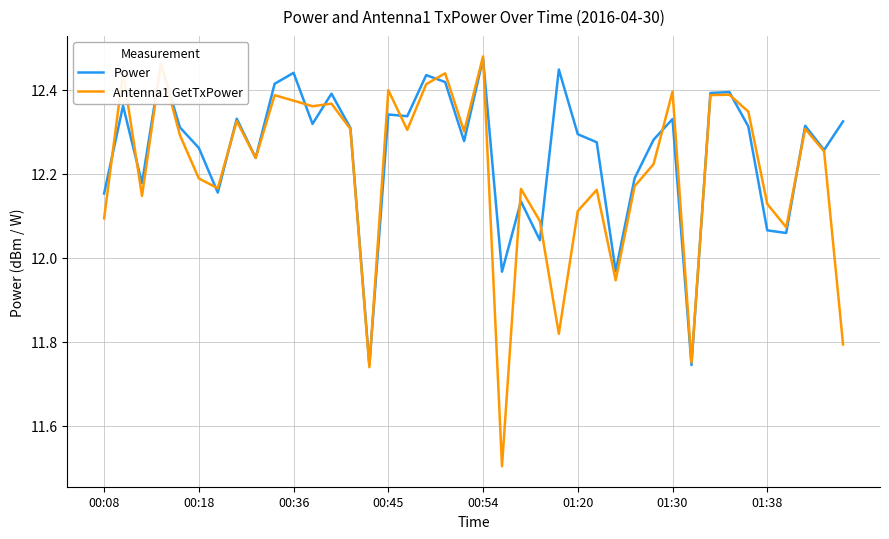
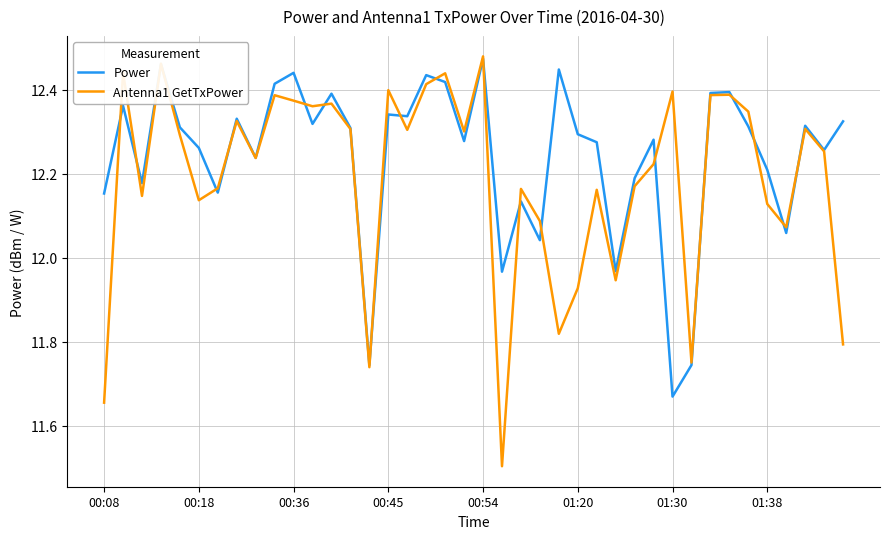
  {
    "Power": {
      "00:08": 12.15,
      "00:18": 12.26,
      "00:36": 12.44,
      "00:45": 12.34,
      "01:20": 12.29,
-     "01:30": 12.33,
-     "01:38": 12.07
+     "01:30": 11.67,
+     "01:38": 12.21
    },
    "Antenna1 GetTxPower": {
-     "00:08": 12.09,
-     "00:18": 12.19,
+     "00:08": 11.66,
+     "00:18": 12.14,
      "00:36": 12.37,
      "00:45": 12.40,
-     "01:20": 12.11,
+     "01:20": 11.93,
      "01:30": 12.40,
      "01:38": 12.13
    }
  }
